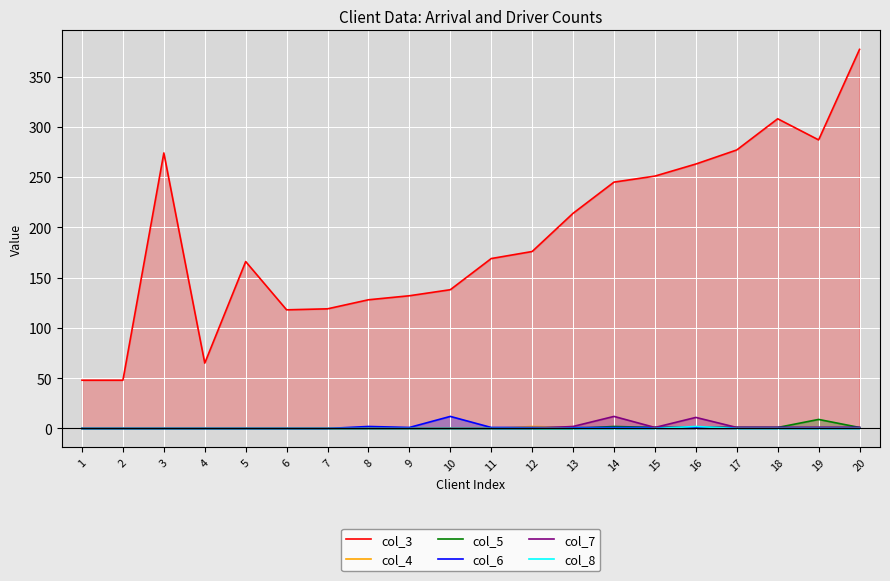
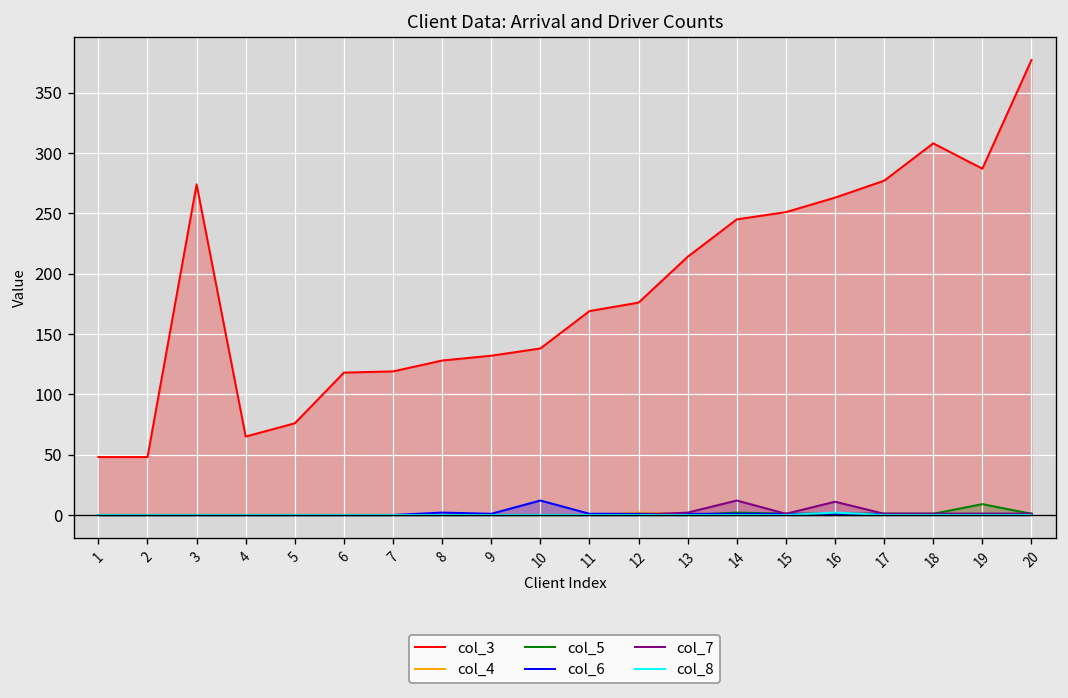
  {
    "col_3": {
      "1": 48,
      "2": 48,
      "3": 274,
      "4": 65,
-     "5": 166,
+     "5": 76,
      "6": 118,
      "7": 119,
      "8": 128,
      "9": 132,
      "10": 138,
      "11": 169,
      "12": 176,
      "13": 214,
      "14": 245,
      "15": 251,
      "16": 263,
      "17": 277,
      "18": 308,
      "19": 287,
      "20": 377
    },
    "col_5": {
      "19": 9
    },
    "col_6": {
      "10": 12
    },
    "col_7": {
      "14": 12,
      "16": 11
    }
  }
